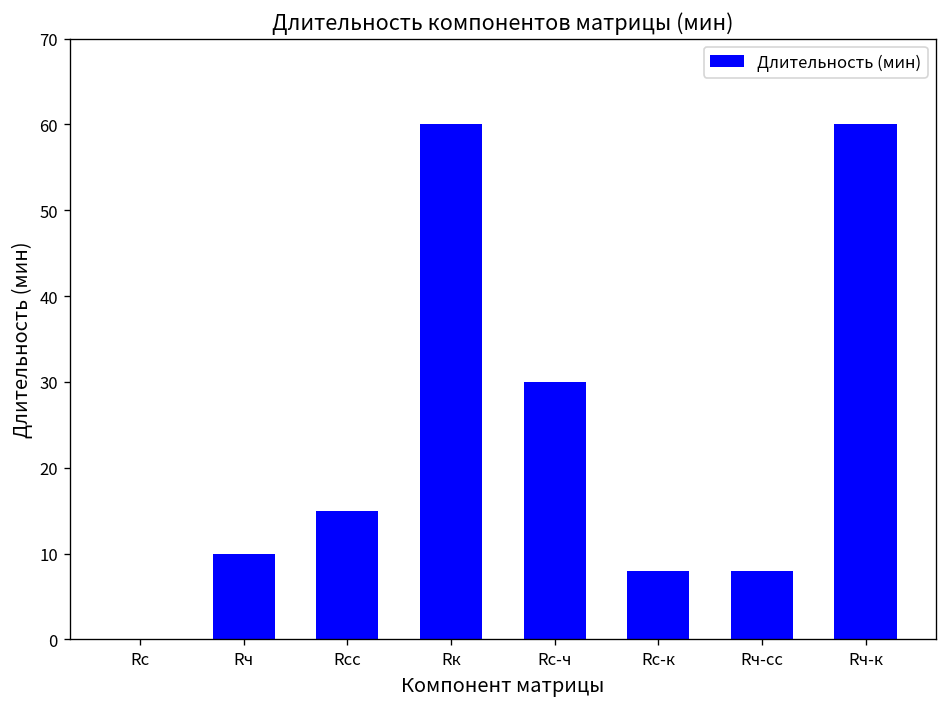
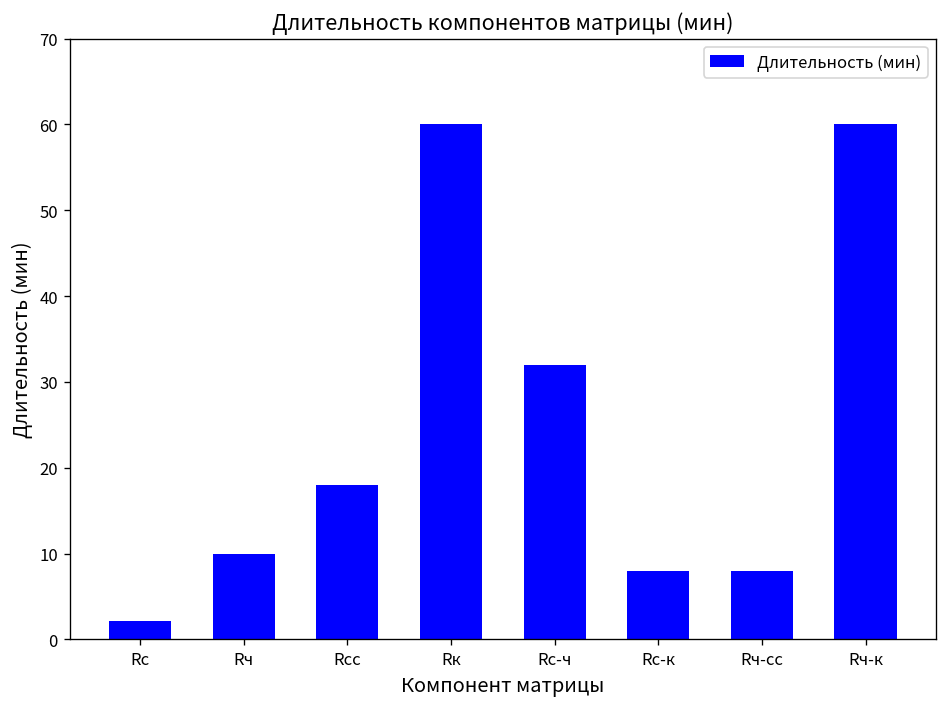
  {
-   "Rc": 0,
+   "Rc": 2,
    "Rч": 10,
-   "Rсс": 15,
+   "Rсс": 18,
    "Rк": 60,
-   "Rc-ч": 30,
+   "Rc-ч": 32,
    "Rс-к": 8,
    "Rч-сс": 8,
    "Rч-к": 60
  }
